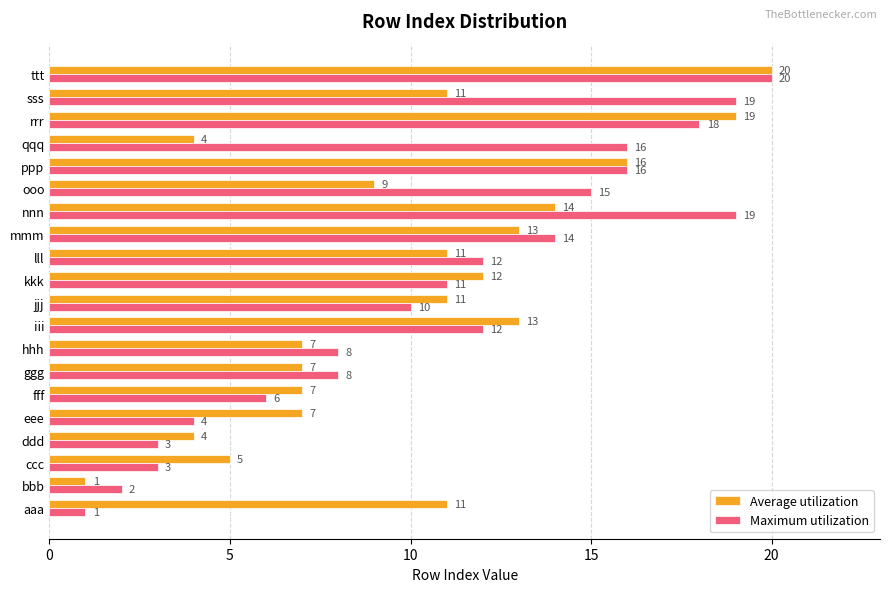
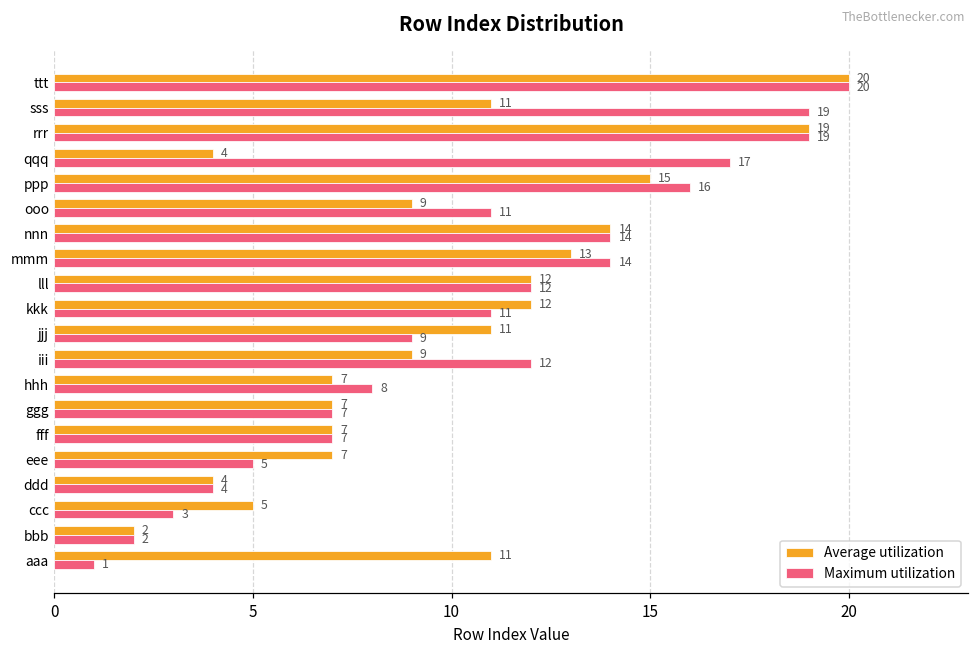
  {
    "Average utilization": {
      "sss": 11,
      "qqq": 4,
-     "ppp": 16,
+     "ppp": 15,
      "ooo": 9,
      "mmm": 13,
-     "lll": 11,
+     "lll": 12,
      "kkk": 12,
      "jjj": 11,
-     "iii": 13,
+     "iii": 9,
      "hhh": 7,
      "eee": 7,
      "ccc": 5,
-     "bbb": 1,
+     "bbb": 2,
      "aaa": 11
    },
    "Maximum utilization": {
      "sss": 19,
-     "rrr": 18,
-     "qqq": 16,
+     "rrr": 19,
+     "qqq": 17,
      "ppp": 16,
-     "ooo": 15,
-     "nnn": 19,
+     "ooo": 11,
+     "nnn": 14,
      "mmm": 14,
      "kkk": 11,
-     "jjj": 10,
+     "jjj": 9,
      "iii": 12,
      "hhh": 8,
-     "ggg": 8,
-     "fff": 6,
-     "eee": 4,
-     "ddd": 3,
+     "ggg": 7,
+     "fff": 7,
+     "eee": 5,
+     "ddd": 4,
      "ccc": 3,
      "aaa": 1
    }
  }
